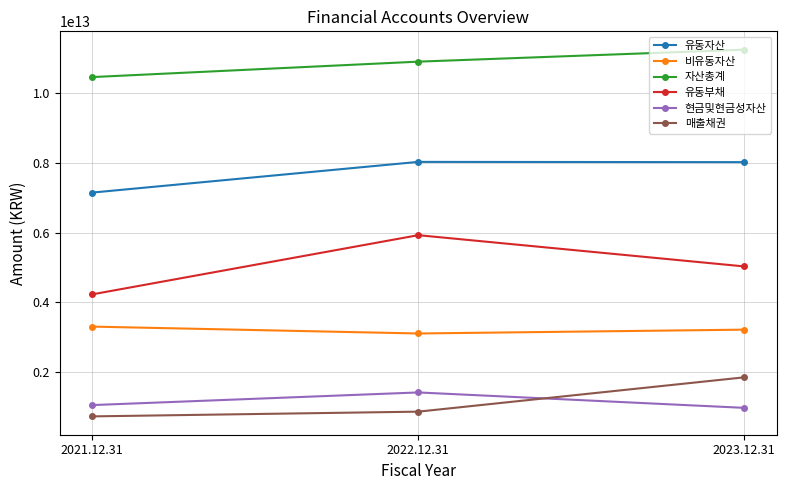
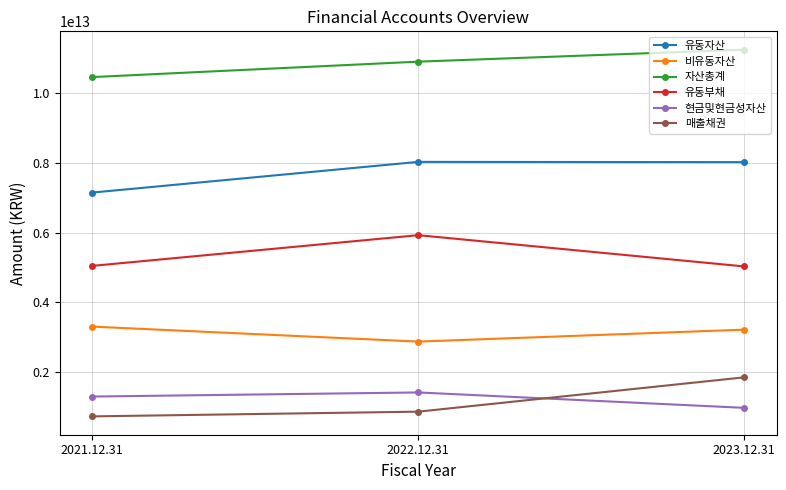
  {
    "유동자산": {
      "2021.12.31": 7100000000000,
      "2022.12.31": 8000000000000,
      "2023.12.31": 8000000000000
    },
    "비유동자산": {
      "2021.12.31": 3300000000000,
-     "2022.12.31": 3100000000000,
+     "2022.12.31": 2900000000000,
      "2023.12.31": 3200000000000
    },
    "자산총계": {
      "2021.12.31": 10500000000000,
      "2022.12.31": 10900000000000
    },
    "유동부채": {
-     "2021.12.31": 4200000000000,
+     "2021.12.31": 5000000000000,
      "2022.12.31": 5900000000000,
      "2023.12.31": 5000000000000
    },
    "현금및현금성자산": {
-     "2021.12.31": 1100000000000,
+     "2021.12.31": 1300000000000,
      "2022.12.31": 1400000000000,
      "2023.12.31": 1000000000000
    },
    "매출채권": {
      "2021.12.31": 700000000000,
      "2022.12.31": 900000000000,
      "2023.12.31": 1900000000000
    }
  }
